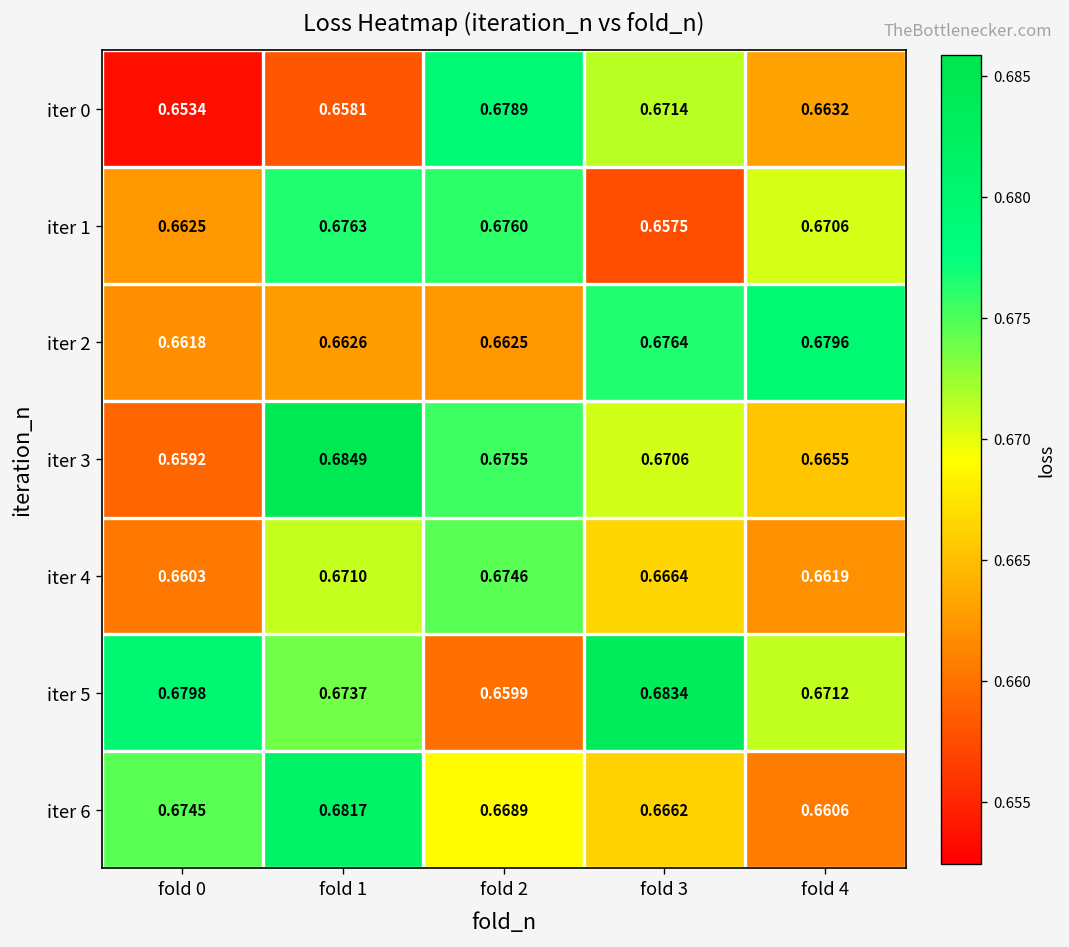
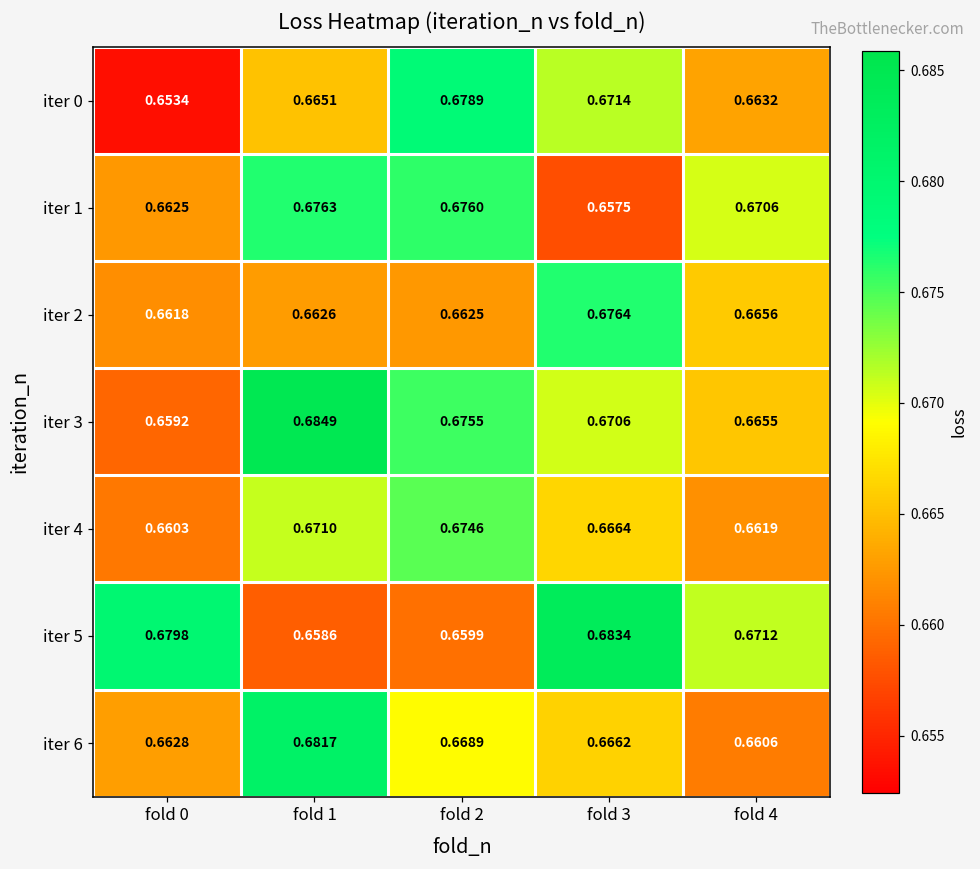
  {
    "iter 0": {
      "fold 0": 0.6534,
-     "fold 1": 0.6581,
+     "fold 1": 0.6651,
      "fold 2": 0.6789,
      "fold 3": 0.6714,
      "fold 4": 0.6632
    },
    "iter 1": {
      "fold 0": 0.6625,
      "fold 1": 0.6763,
      "fold 2": 0.6760,
      "fold 3": 0.6575,
      "fold 4": 0.6706
    },
    "iter 2": {
      "fold 0": 0.6618,
      "fold 1": 0.6626,
      "fold 2": 0.6625,
      "fold 3": 0.6764,
-     "fold 4": 0.6796
+     "fold 4": 0.6656
    },
    "iter 3": {
      "fold 0": 0.6592,
      "fold 1": 0.6849,
      "fold 2": 0.6755,
      "fold 3": 0.6706,
      "fold 4": 0.6655
    },
    "iter 4": {
      "fold 0": 0.6603,
      "fold 1": 0.6710,
      "fold 2": 0.6746,
      "fold 3": 0.6664,
      "fold 4": 0.6619
    },
    "iter 5": {
      "fold 0": 0.6798,
-     "fold 1": 0.6737,
+     "fold 1": 0.6586,
      "fold 2": 0.6599,
      "fold 3": 0.6834,
      "fold 4": 0.6712
    },
    "iter 6": {
-     "fold 0": 0.6745,
+     "fold 0": 0.6628,
      "fold 1": 0.6817,
      "fold 2": 0.6689,
      "fold 3": 0.6662,
      "fold 4": 0.6606
    }
  }
